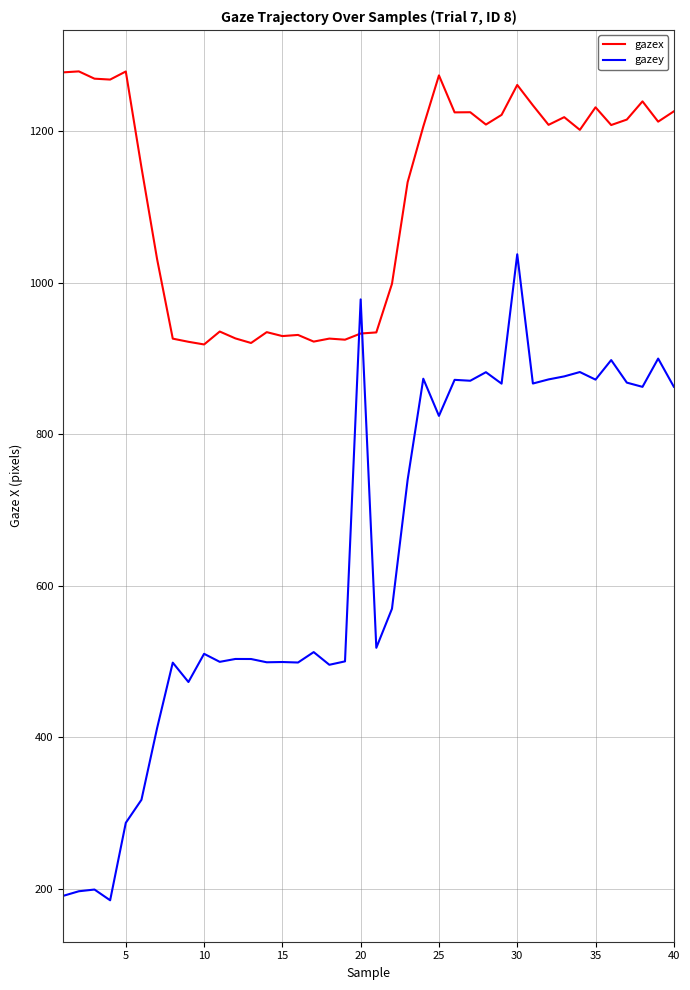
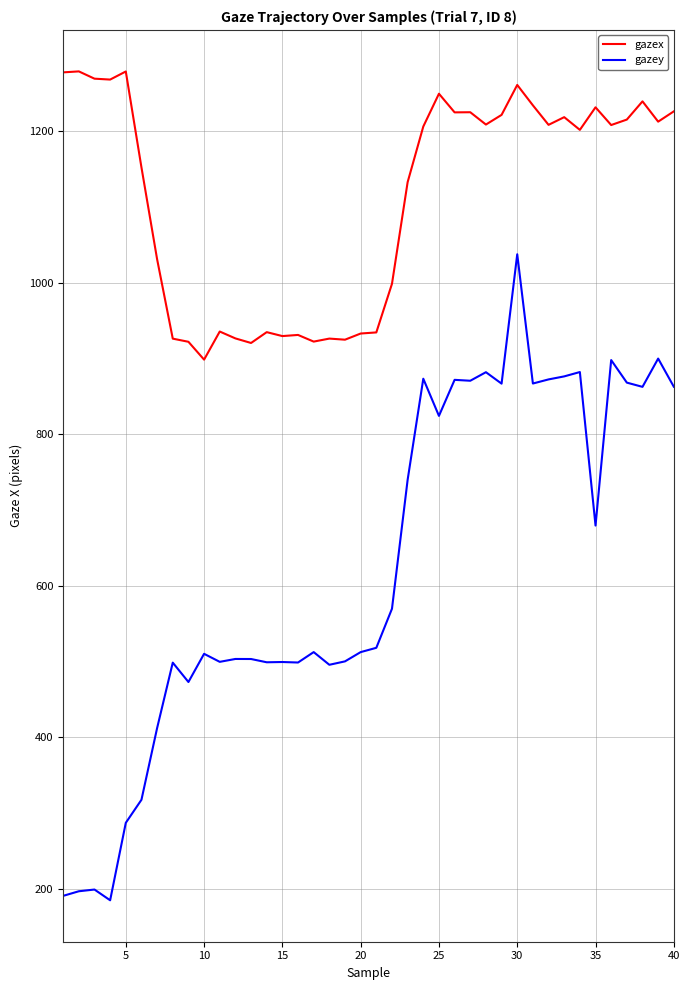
  {
    "gazex": {
      "5": 1280,
-     "10": 920,
+     "10": 900,
      "15": 930,
      "20": 930,
-     "25": 1270,
+     "25": 1250,
      "30": 1260,
      "35": 1230,
      "40": 1230
    },
    "gazey": {
      "5": 290,
      "10": 510,
      "15": 500,
-     "20": 980,
+     "20": 510,
      "25": 820,
      "30": 1040,
-     "35": 870,
+     "35": 680,
      "40": 860
    }
  }
